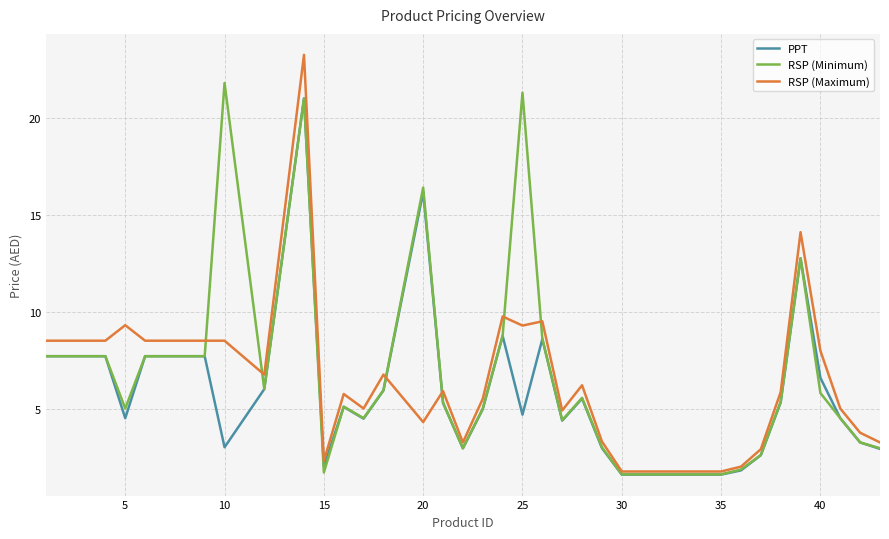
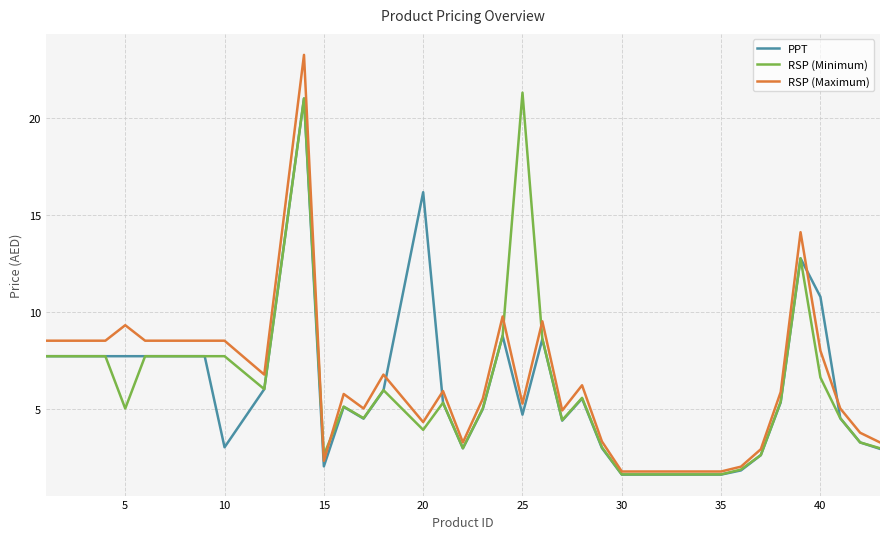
  {
    "PPT": {
-     "5": 4.5,
+     "5": 7.7,
      "10": 3.0,
      "15": 2.0,
      "20": 16.2,
      "25": 4.7,
-     "40": 6.6
+     "40": 10.8
    },
    "RSP (Minimum)": {
      "5": 5.0,
-     "10": 21.8,
-     "15": 1.7,
-     "20": 16.4,
+     "10": 7.7,
+     "15": 2.6,
+     "20": 3.9,
      "25": 21.3,
-     "40": 5.8
+     "40": 6.6
    },
    "RSP (Maximum)": {
      "5": 9.3,
      "10": 8.5,
      "15": 2.3,
      "20": 4.3,
-     "25": 9.3,
+     "25": 5.3,
      "30": 1.8,
      "35": 1.8,
      "40": 8.0
    }
  }
